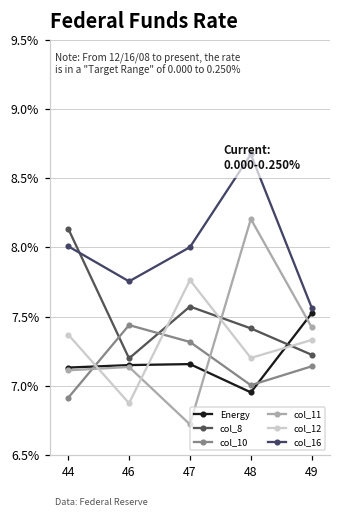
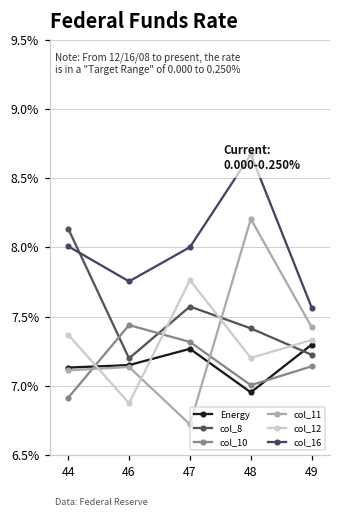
  {
    "Energy": {
-     "47": "7.16%",
+     "47": "7.27%",
      "48": "6.95%",
-     "49": "7.52%"
+     "49": "7.30%"
    }
  }
